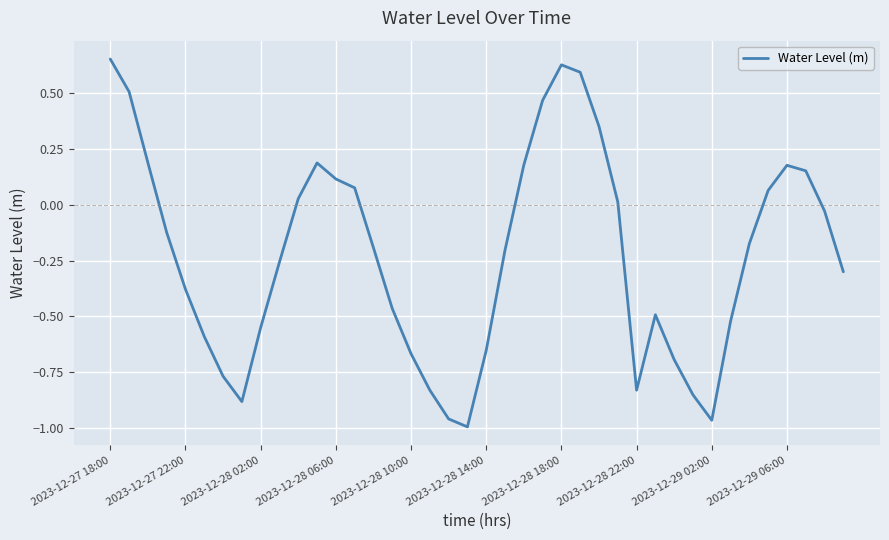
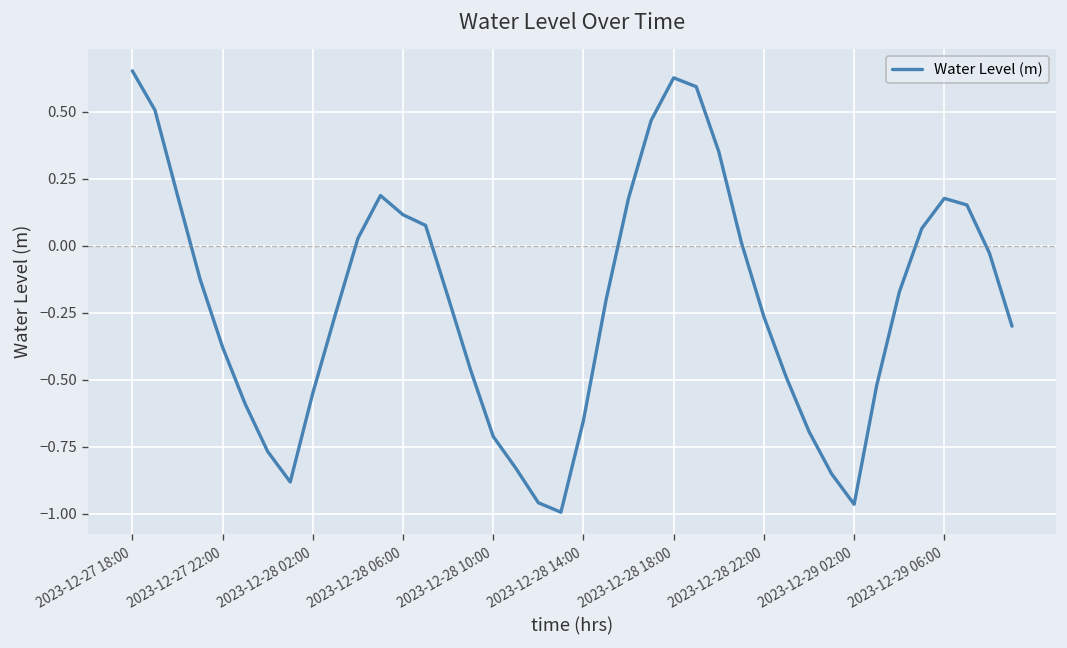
  {
    "2023-12-27 18:00": 0.65,
    "2023-12-27 22:00": -0.38,
    "2023-12-28 02:00": -0.55,
    "2023-12-28 06:00": 0.12,
-   "2023-12-28 10:00": -0.67,
+   "2023-12-28 10:00": -0.71,
    "2023-12-28 14:00": -0.65,
    "2023-12-28 18:00": 0.63,
-   "2023-12-28 22:00": -0.83,
+   "2023-12-28 22:00": -0.27,
    "2023-12-29 02:00": -0.96,
    "2023-12-29 06:00": 0.18
  }
